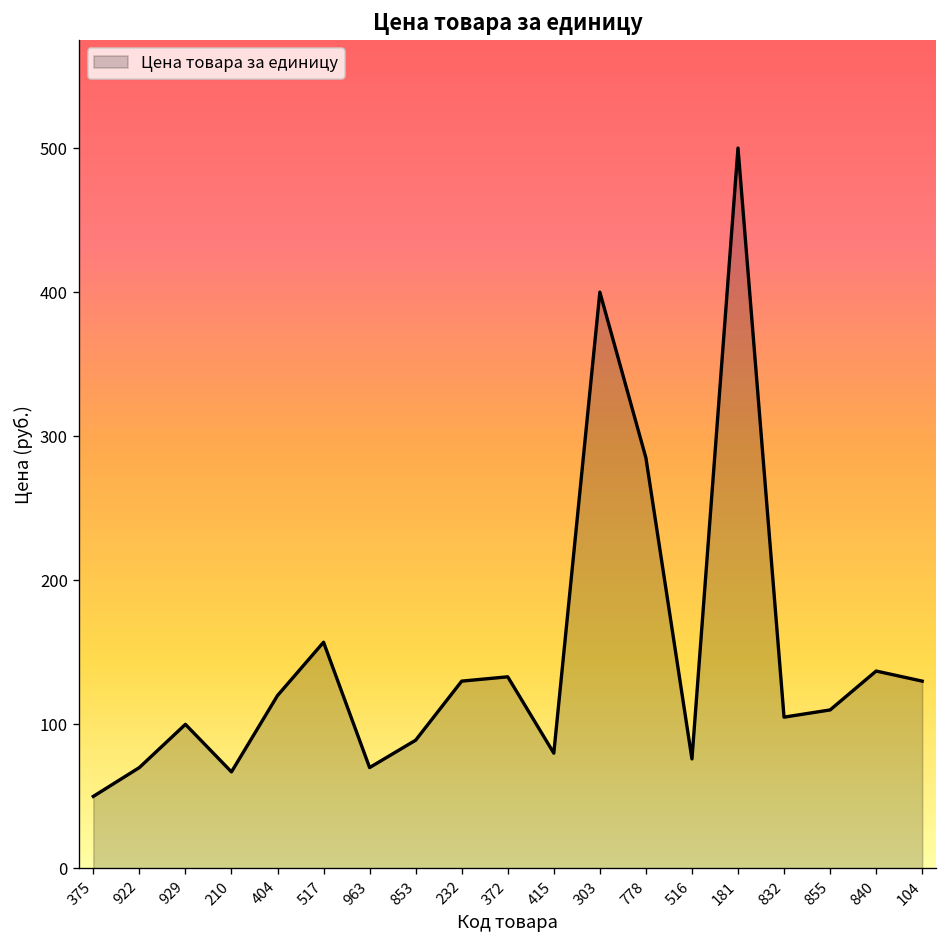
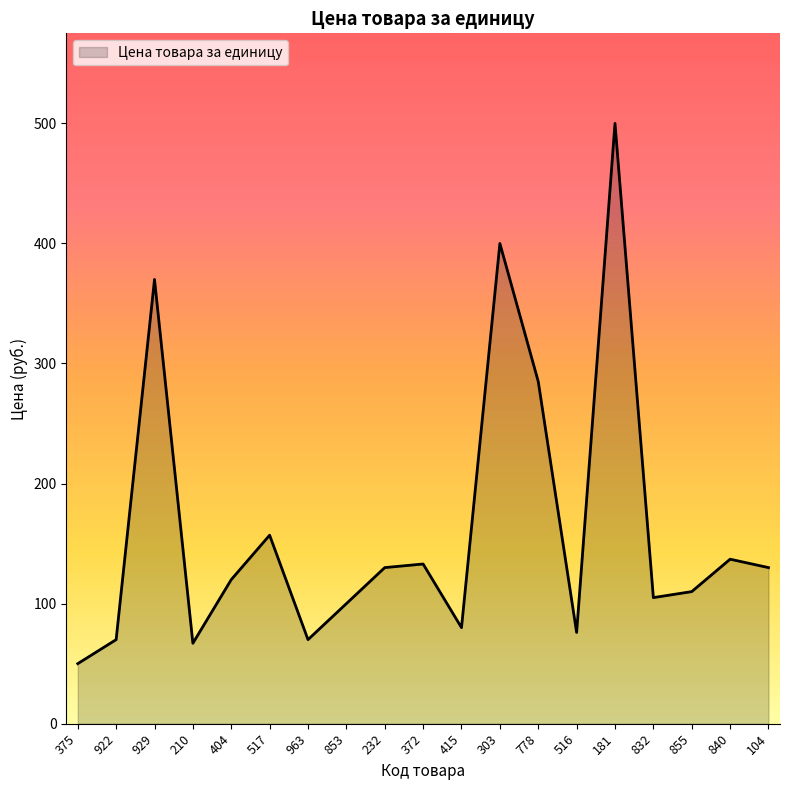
  {
    "375": 50,
    "922": 70,
-   "929": 100,
+   "929": 370,
    "210": 67,
    "404": 120,
    "517": 157,
    "963": 70,
-   "853": 89,
+   "853": 100,
    "232": 130,
    "372": 133,
    "415": 80,
    "303": 400,
    "778": 285,
    "516": 76,
    "181": 500,
    "832": 105,
    "855": 110,
    "840": 137,
    "104": 130
  }
